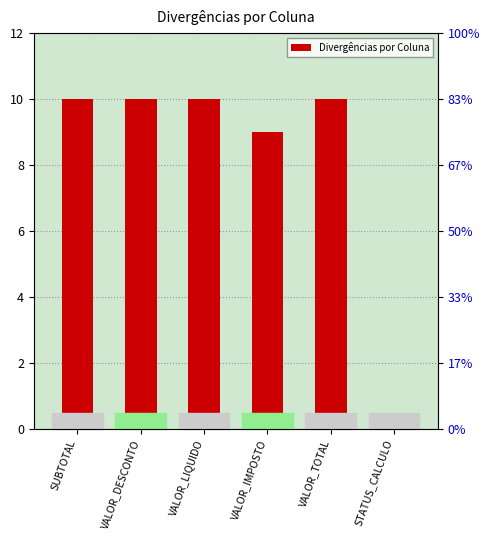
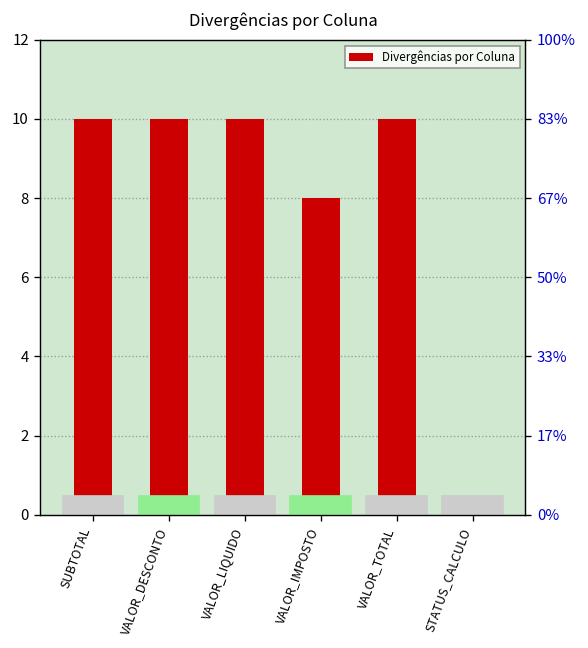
  {
    "SUBTOTAL": 10,
    "VALOR_DESCONTO": 10,
    "VALOR_LIQUIDO": 10,
-   "VALOR_IMPOSTO": 9,
+   "VALOR_IMPOSTO": 8,
    "VALOR_TOTAL": 10
  }
